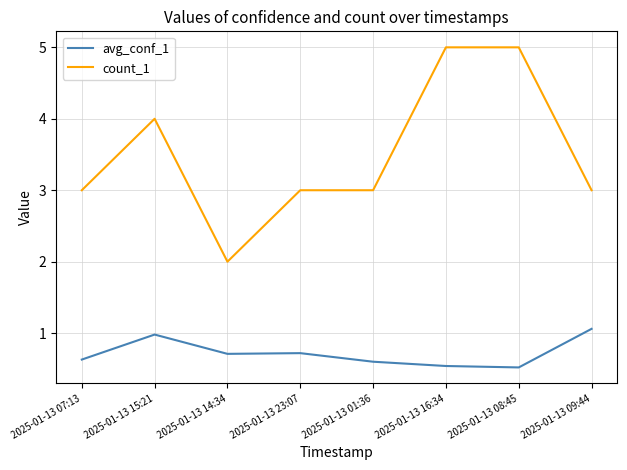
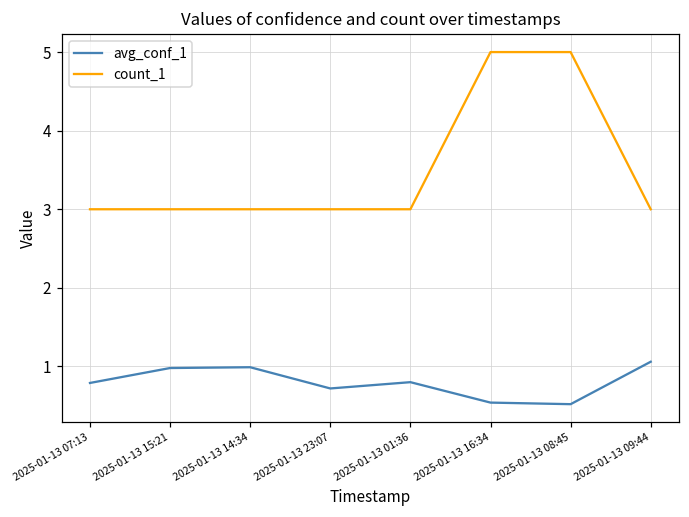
  {
    "avg_conf_1": {
-     "2025-01-13 07:13": 0.6,
+     "2025-01-13 07:13": 0.8,
      "2025-01-13 15:21": 1.0,
-     "2025-01-13 14:34": 0.7,
+     "2025-01-13 14:34": 1.0,
      "2025-01-13 23:07": 0.7,
-     "2025-01-13 01:36": 0.6,
+     "2025-01-13 01:36": 0.8,
      "2025-01-13 16:34": 0.5,
      "2025-01-13 08:45": 0.5,
      "2025-01-13 09:44": 1.1
    },
    "count_1": {
      "2025-01-13 07:13": 3,
-     "2025-01-13 15:21": 4,
-     "2025-01-13 14:34": 2,
+     "2025-01-13 15:21": 3,
+     "2025-01-13 14:34": 3,
      "2025-01-13 23:07": 3,
      "2025-01-13 01:36": 3,
      "2025-01-13 16:34": 5,
      "2025-01-13 08:45": 5,
      "2025-01-13 09:44": 3
    }
  }
